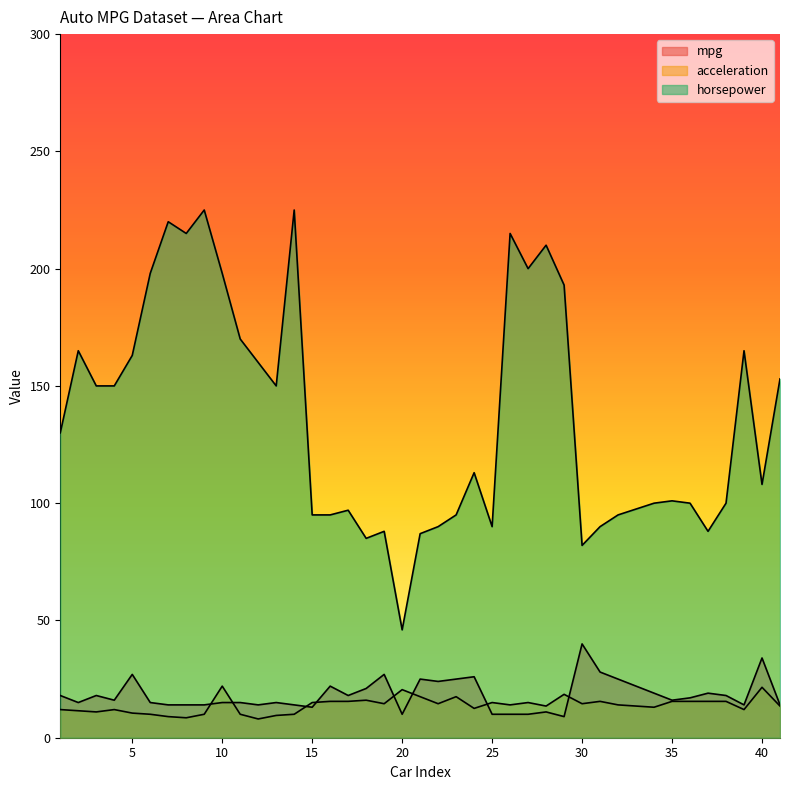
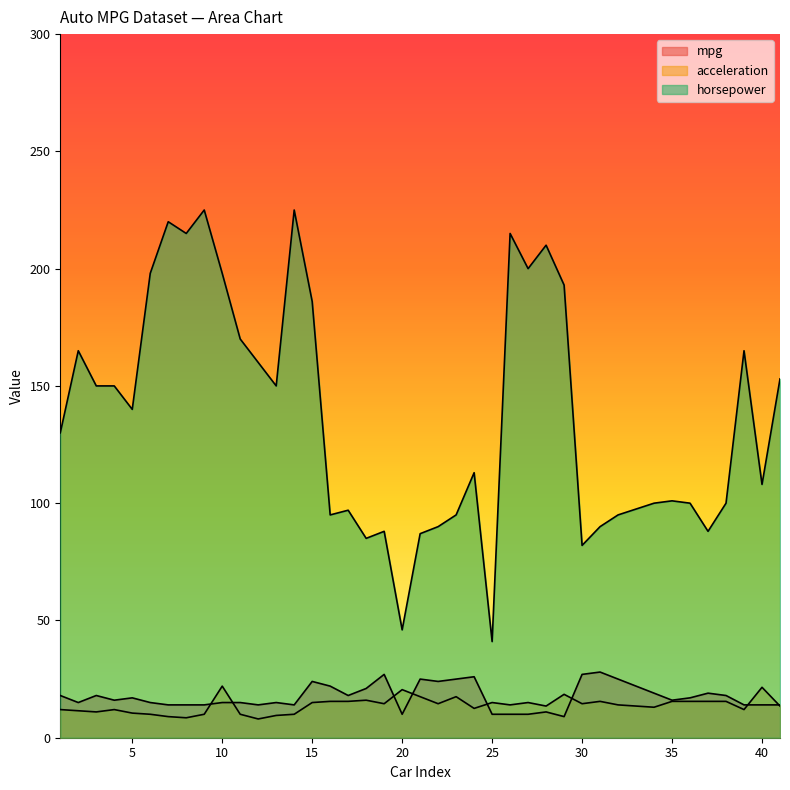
  {
    "mpg": {
-     "5": 27,
+     "5": 17,
      "10": 15,
-     "15": 13,
+     "15": 24,
      "20": 10,
      "25": 10,
-     "30": 40,
-     "40": 34
+     "30": 27,
+     "40": 14
    },
    "acceleration": {
      "5": 11,
      "10": 22,
      "15": 15,
      "20": 21,
      "25": 15,
      "30": 15,
      "40": 22
    },
    "horsepower": {
-     "5": 163,
+     "5": 140,
      "10": 198,
-     "15": 95,
+     "15": 186,
      "20": 46,
-     "25": 90,
+     "25": 41,
      "30": 82,
      "35": 101,
      "40": 108
    }
  }
